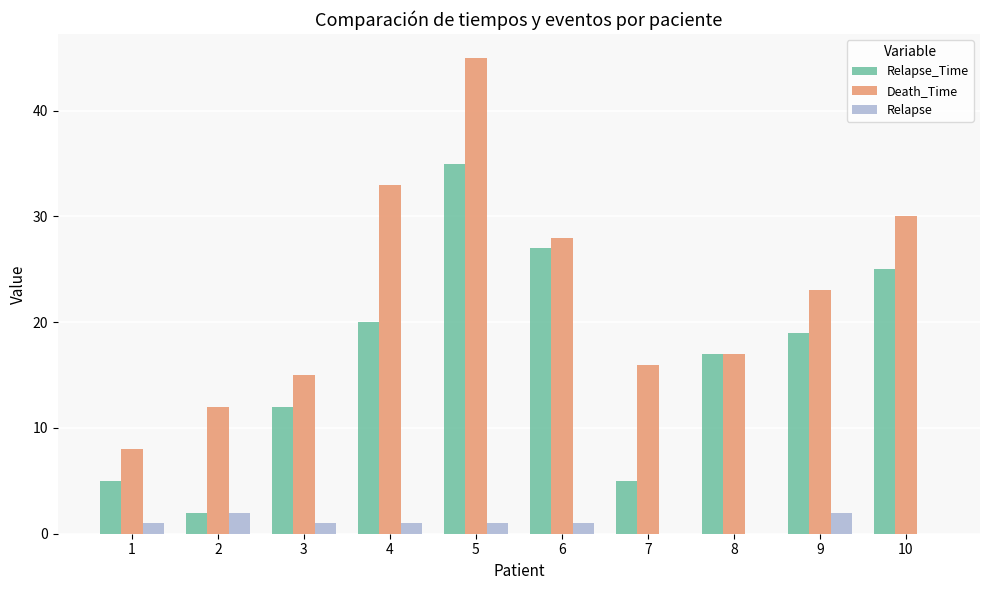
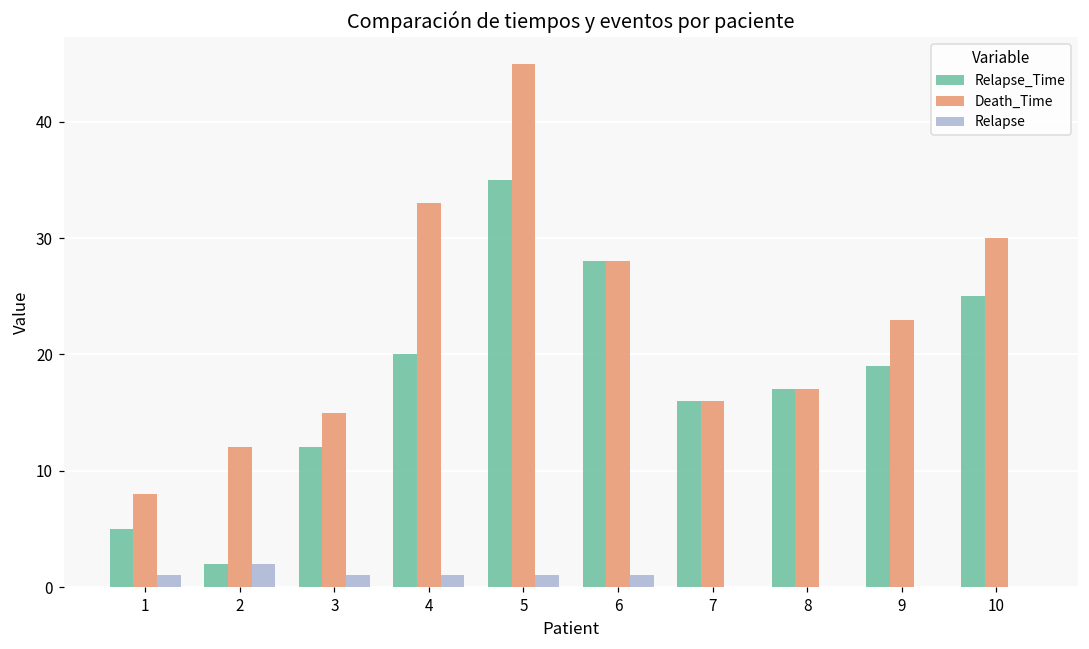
  {
    "Relapse_Time": {
      "1": 5,
      "2": 2,
      "3": 12,
      "4": 20,
      "5": 35,
-     "6": 27,
-     "7": 5,
+     "6": 28,
+     "7": 16,
      "8": 17,
      "9": 19,
      "10": 25
    },
    "Death_Time": {
      "1": 8,
      "2": 12,
      "3": 15,
      "4": 33,
      "5": 45,
      "6": 28,
      "7": 16,
      "8": 17,
      "9": 23,
      "10": 30
    },
    "Relapse": {
      "1": 1,
      "2": 2,
      "3": 1,
      "4": 1,
      "5": 1,
      "6": 1,
      "7": 0,
      "8": 0,
-     "9": 2,
+     "9": 0,
      "10": 0
    }
  }
